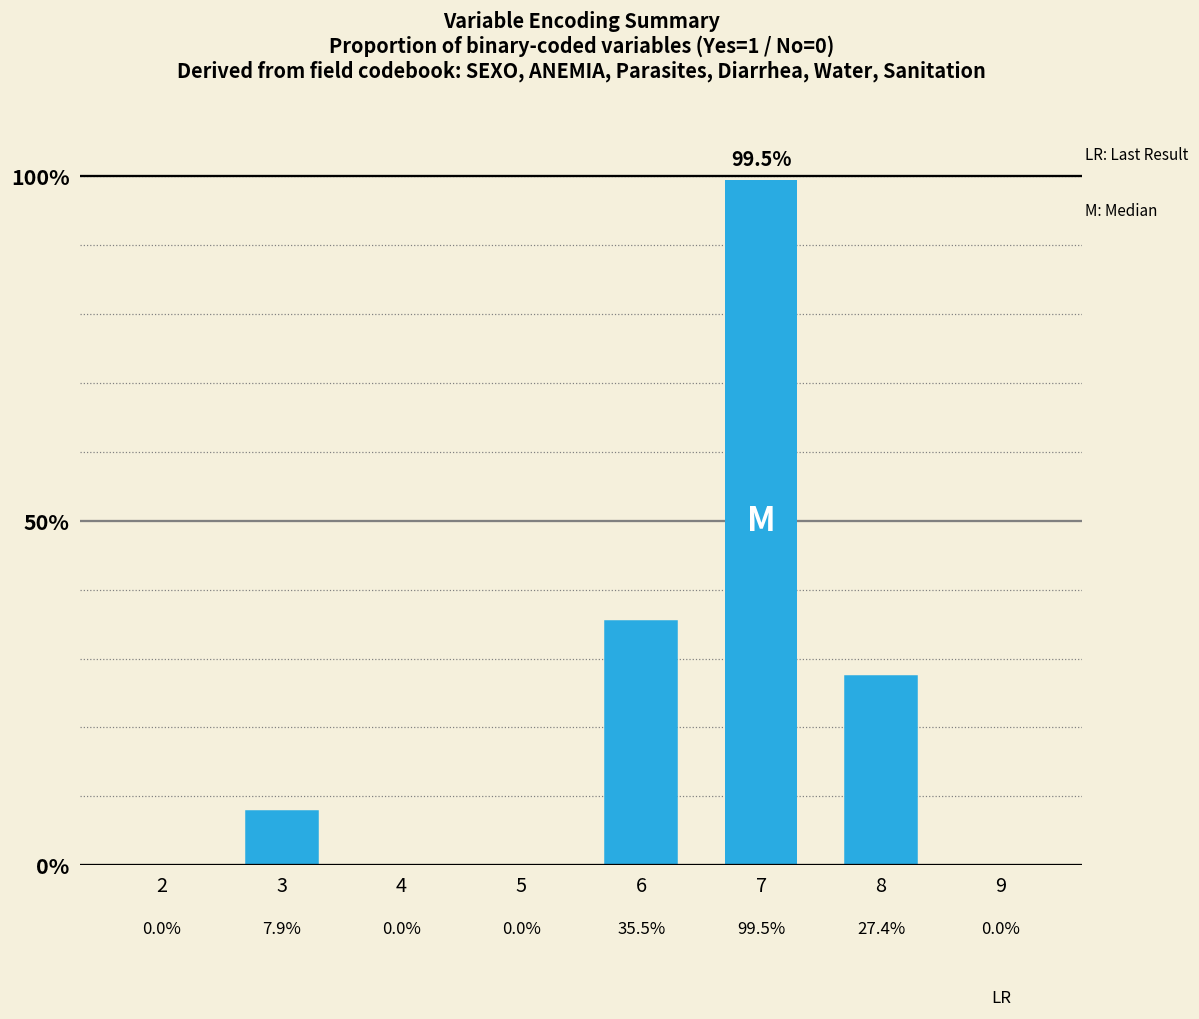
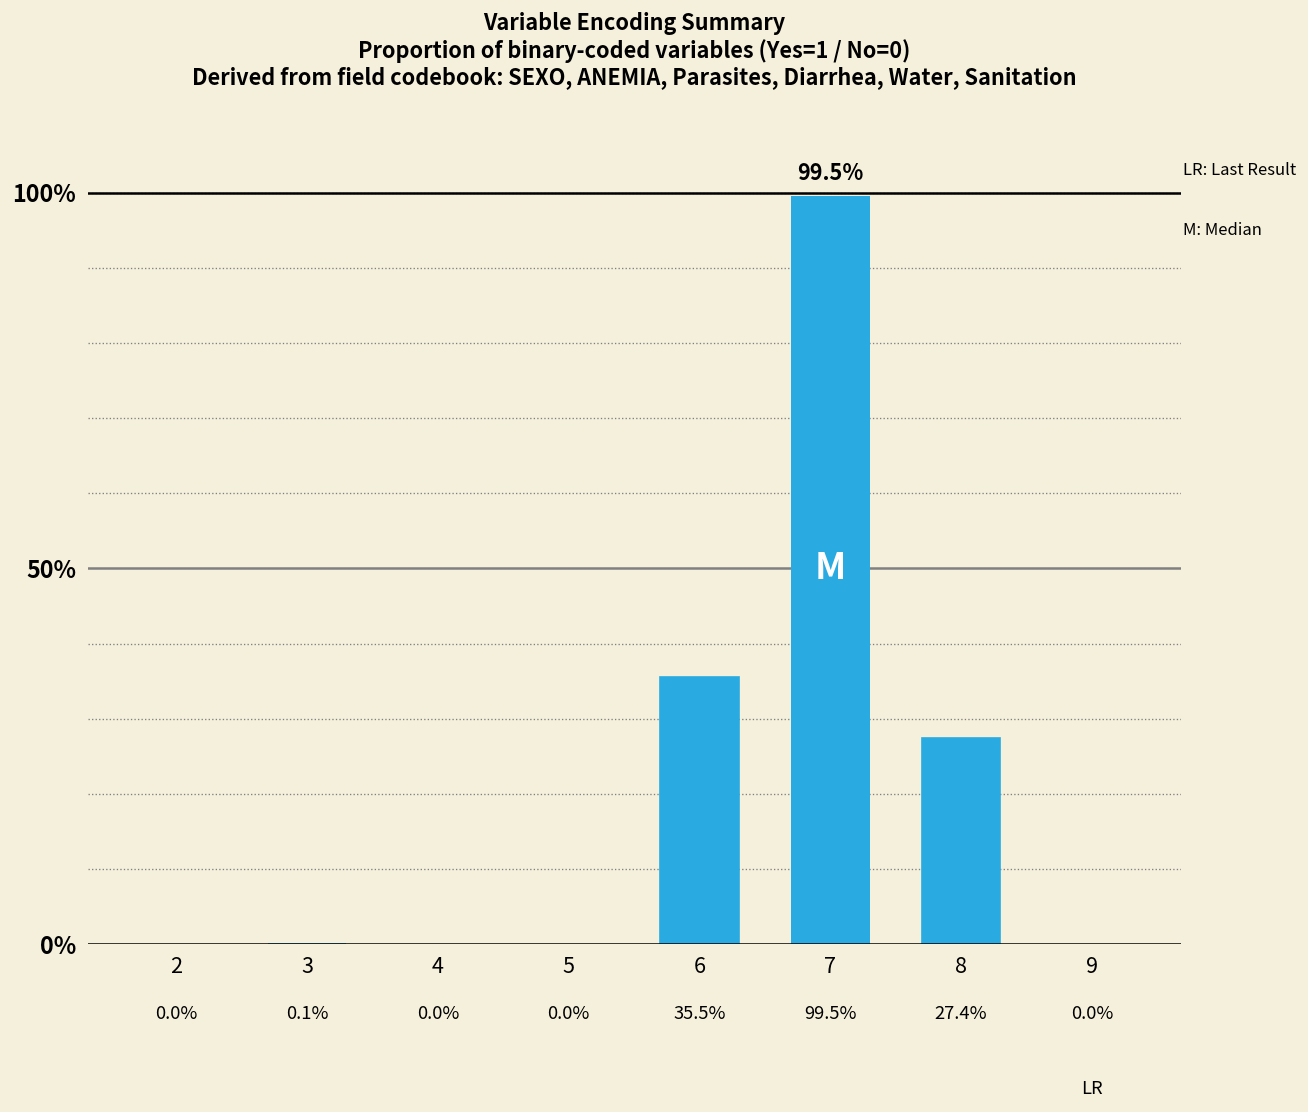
  {
-   "3": "7.9%",
+   "3": "0.1%",
    "7": "99.5%"
  }
